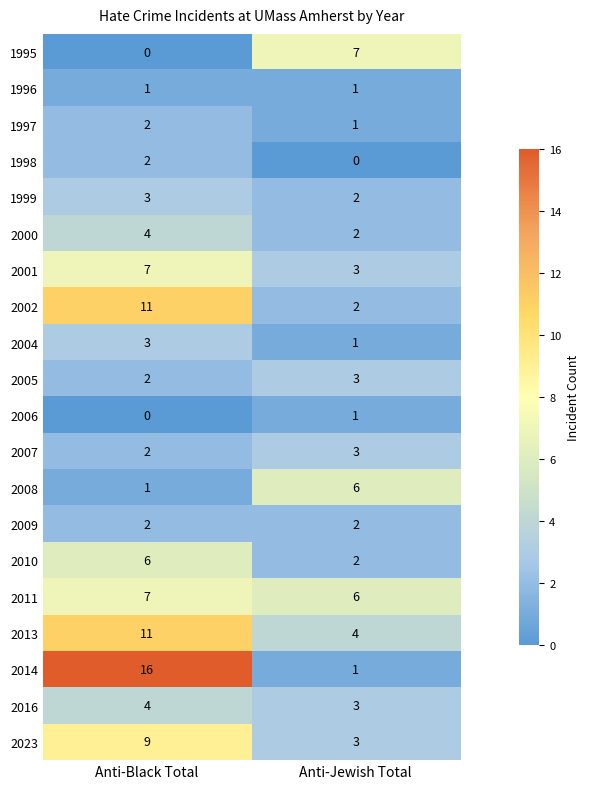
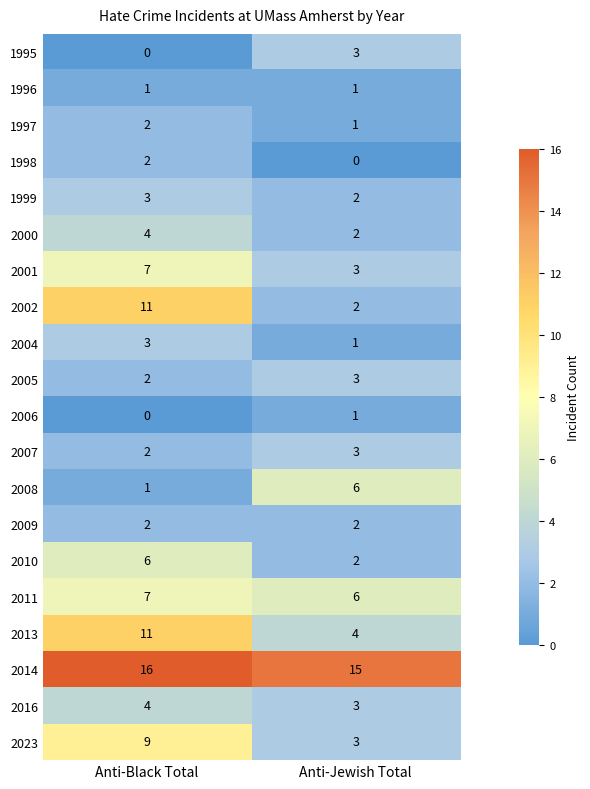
  {
    "1995": {
      "Anti-Black Total": 0,
-     "Anti-Jewish Total": 7
+     "Anti-Jewish Total": 3
    },
    "1996": {
      "Anti-Black Total": 1,
      "Anti-Jewish Total": 1
    },
    "1997": {
      "Anti-Black Total": 2,
      "Anti-Jewish Total": 1
    },
    "1998": {
      "Anti-Black Total": 2,
      "Anti-Jewish Total": 0
    },
    "1999": {
      "Anti-Black Total": 3,
      "Anti-Jewish Total": 2
    },
    "2000": {
      "Anti-Black Total": 4,
      "Anti-Jewish Total": 2
    },
    "2001": {
      "Anti-Black Total": 7,
      "Anti-Jewish Total": 3
    },
    "2002": {
      "Anti-Black Total": 11,
      "Anti-Jewish Total": 2
    },
    "2004": {
      "Anti-Black Total": 3,
      "Anti-Jewish Total": 1
    },
    "2005": {
      "Anti-Black Total": 2,
      "Anti-Jewish Total": 3
    },
    "2006": {
      "Anti-Black Total": 0,
      "Anti-Jewish Total": 1
    },
    "2007": {
      "Anti-Black Total": 2,
      "Anti-Jewish Total": 3
    },
    "2008": {
      "Anti-Black Total": 1,
      "Anti-Jewish Total": 6
    },
    "2009": {
      "Anti-Black Total": 2,
      "Anti-Jewish Total": 2
    },
    "2010": {
      "Anti-Black Total": 6,
      "Anti-Jewish Total": 2
    },
    "2011": {
      "Anti-Black Total": 7,
      "Anti-Jewish Total": 6
    },
    "2013": {
      "Anti-Black Total": 11,
      "Anti-Jewish Total": 4
    },
    "2014": {
      "Anti-Black Total": 16,
-     "Anti-Jewish Total": 1
+     "Anti-Jewish Total": 15
    },
    "2016": {
      "Anti-Black Total": 4,
      "Anti-Jewish Total": 3
    },
    "2023": {
      "Anti-Black Total": 9,
      "Anti-Jewish Total": 3
    }
  }
